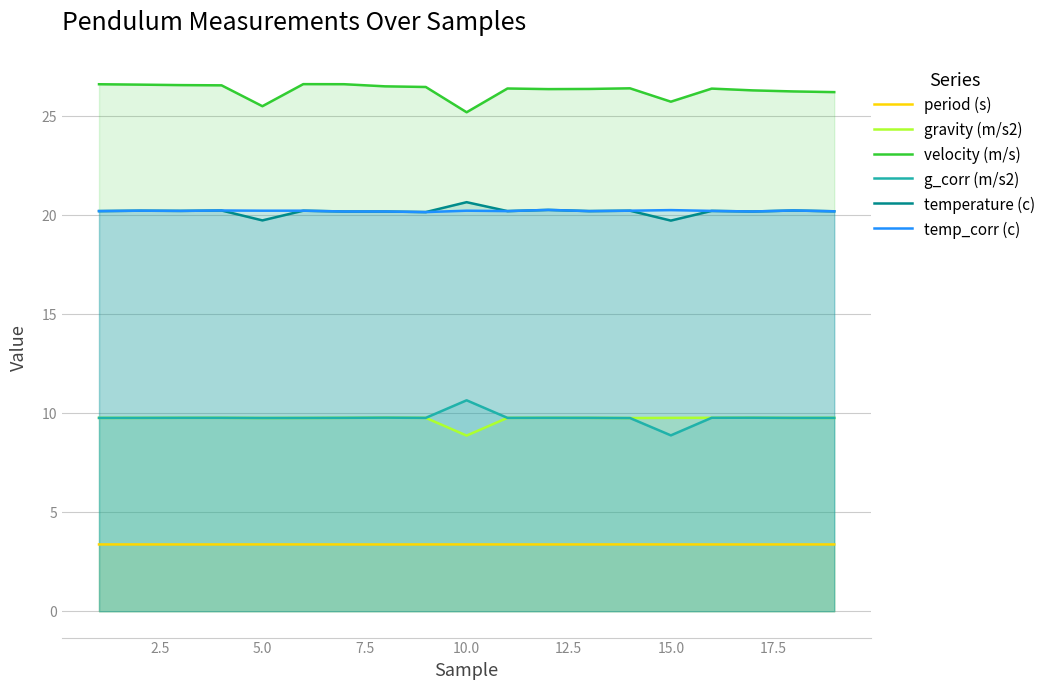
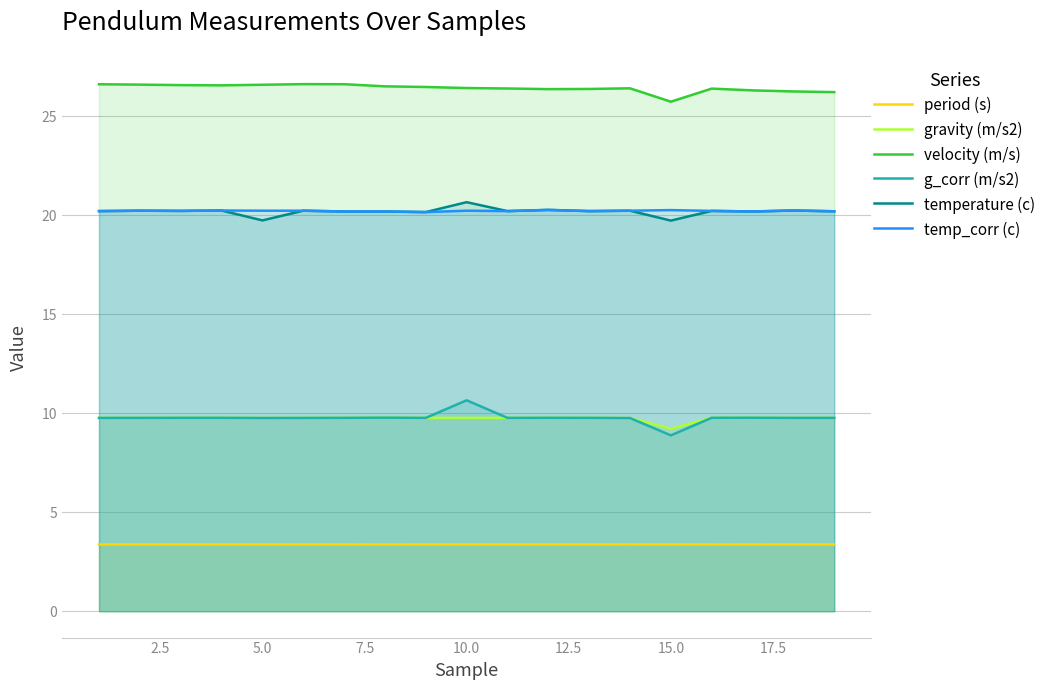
  {
    "period (s)": {
      "5.0": 3.4,
      "10.0": 3.4,
      "15.0": 3.4
    },
    "gravity (m/s2)": {
-     "10.0": 8.9,
-     "15.0": 9.8
+     "10.0": 9.8,
+     "15.0": 9.2
    },
    "velocity (m/s)": {
-     "5.0": 25.5,
-     "10.0": 25.2,
+     "5.0": 26.6,
+     "10.0": 26.4,
      "15.0": 25.7
    },
    "temp_corr (c)": {
      "5.0": 20.2,
      "10.0": 20.2,
      "15.0": 20.3
    }
  }
